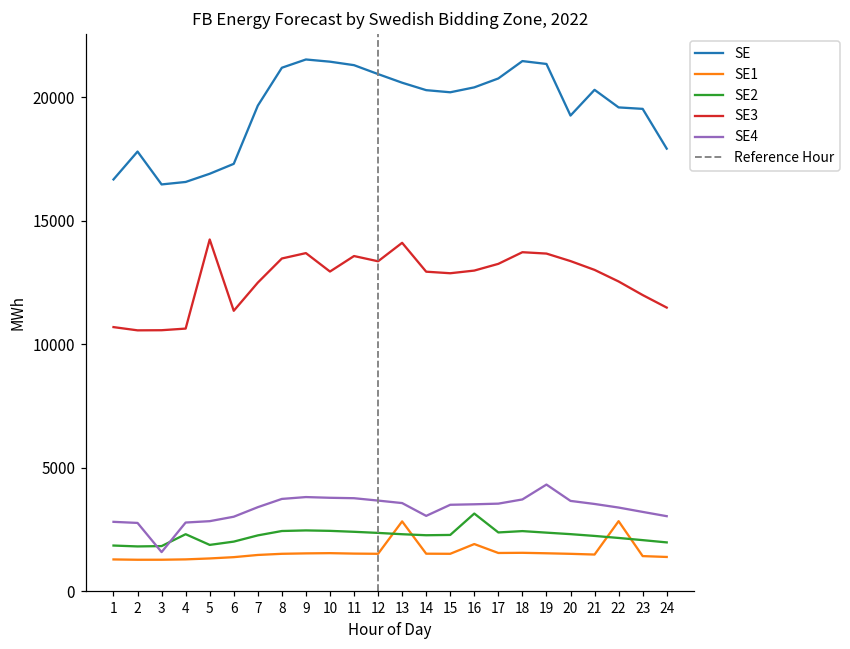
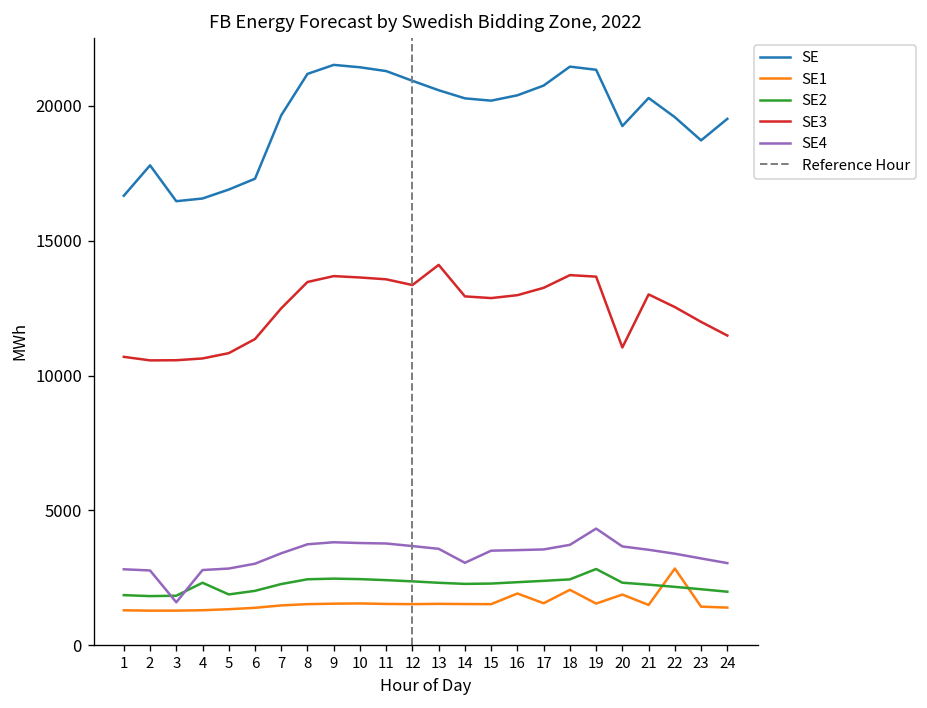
  {
    "SE": {
      "1": 16700,
      "2": 17800,
      "3": 16500,
      "4": 16600,
      "5": 16900,
      "6": 17300,
      "7": 19700,
      "8": 21200,
      "9": 21500,
      "10": 21400,
      "11": 21300,
      "12": 20900,
      "13": 20600,
      "14": 20300,
      "15": 20200,
      "16": 20400,
      "17": 20800,
      "18": 21500,
      "19": 21300,
      "20": 19300,
      "21": 20300,
      "22": 19600,
-     "23": 19500,
-     "24": 17900
+     "23": 18700,
+     "24": 19500
    },
    "SE1": {
      "1": 1300,
      "2": 1300,
      "3": 1300,
      "4": 1300,
      "5": 1300,
      "6": 1400,
      "7": 1500,
      "8": 1500,
      "9": 1500,
      "10": 1600,
      "11": 1500,
      "12": 1500,
-     "13": 2800,
+     "13": 1500,
      "14": 1500,
      "15": 1500,
      "16": 1900,
      "17": 1600,
-     "18": 1600,
+     "18": 2100,
      "19": 1500,
-     "20": 1500,
+     "20": 1900,
      "21": 1500,
      "22": 2800,
      "23": 1400,
      "24": 1400
    },
    "SE2": {
      "1": 1900,
      "2": 1800,
      "3": 1800,
      "4": 2300,
      "5": 1900,
      "6": 2000,
      "7": 2300,
      "8": 2400,
      "9": 2500,
      "10": 2500,
      "11": 2400,
      "12": 2400,
      "13": 2300,
      "14": 2300,
      "15": 2300,
-     "16": 3200,
+     "16": 2300,
      "17": 2400,
      "18": 2400,
-     "19": 2400,
+     "19": 2800,
      "20": 2300,
      "21": 2200,
      "22": 2200,
      "23": 2100,
      "24": 2000
    },
    "SE3": {
      "1": 10700,
      "2": 10600,
      "3": 10600,
      "4": 10600,
-     "5": 14200,
+     "5": 10800,
      "6": 11400,
      "7": 12500,
      "8": 13500,
      "9": 13700,
-     "10": 12900,
+     "10": 13600,
      "11": 13600,
      "12": 13400,
      "13": 14100,
      "14": 12900,
      "15": 12900,
      "16": 13000,
      "17": 13300,
      "18": 13700,
      "19": 13700,
-     "20": 13400,
+     "20": 11000,
      "21": 13000,
      "22": 12500,
      "23": 12000,
      "24": 11500
    },
    "SE4": {
      "1": 2800,
      "2": 2800,
      "3": 1600,
      "4": 2800,
      "5": 2800,
      "6": 3000,
      "7": 3400,
      "8": 3700,
      "9": 3800,
      "10": 3800,
      "11": 3800,
      "12": 3700,
      "13": 3600,
      "14": 3100,
      "15": 3500,
      "16": 3500,
      "17": 3600,
      "18": 3700,
      "19": 4300,
      "20": 3700,
      "21": 3500,
      "22": 3400,
      "23": 3200,
      "24": 3000
    }
  }
